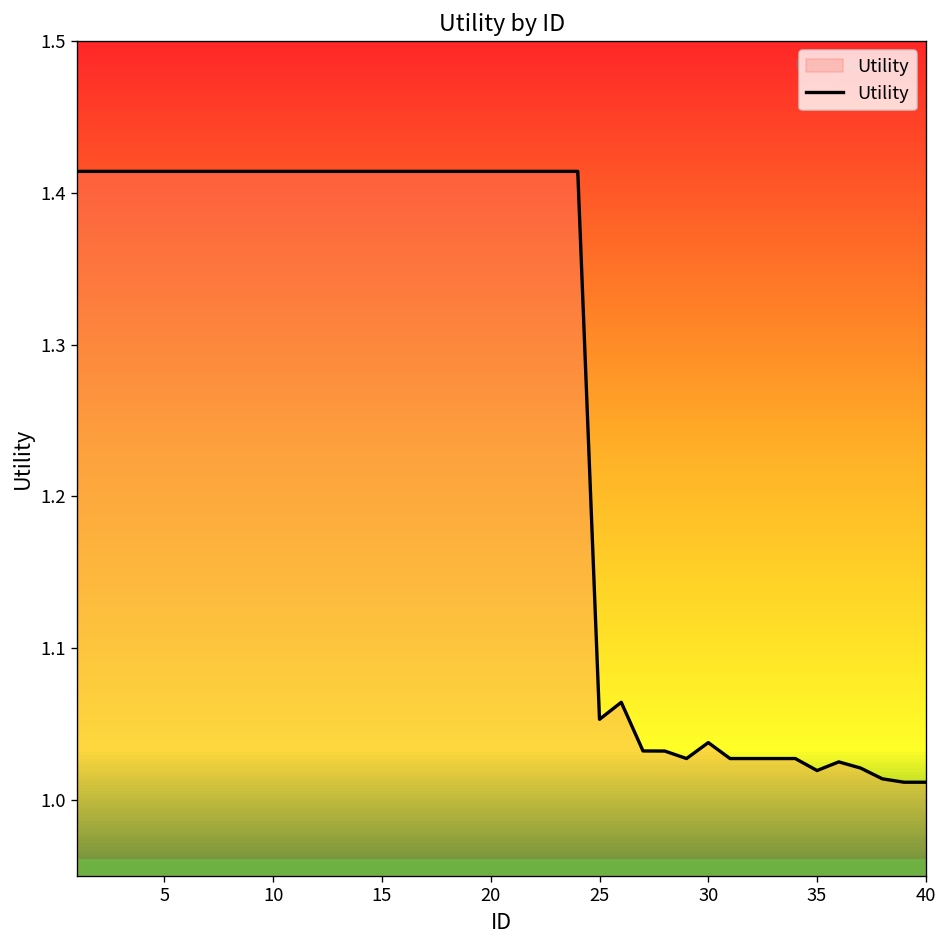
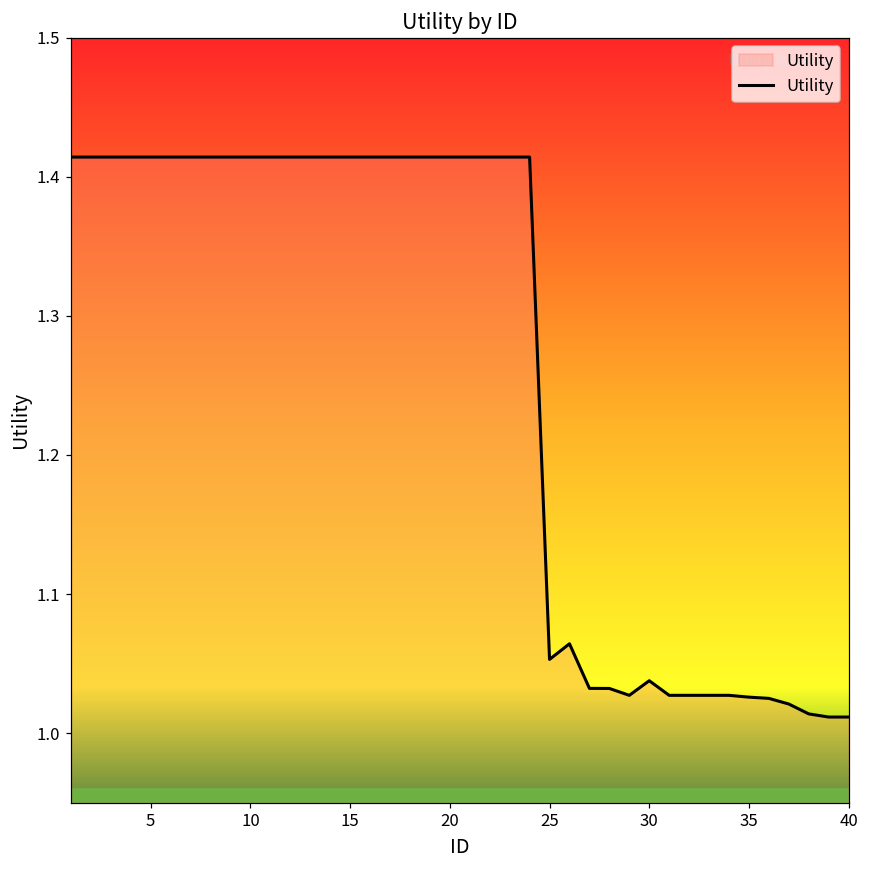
  {
    "5": 1.414,
    "10": 1.414,
    "15": 1.414,
    "20": 1.414,
    "25": 1.053,
    "30": 1.038,
-   "35": 1.019,
+   "35": 1.026,
    "40": 1.012
  }
